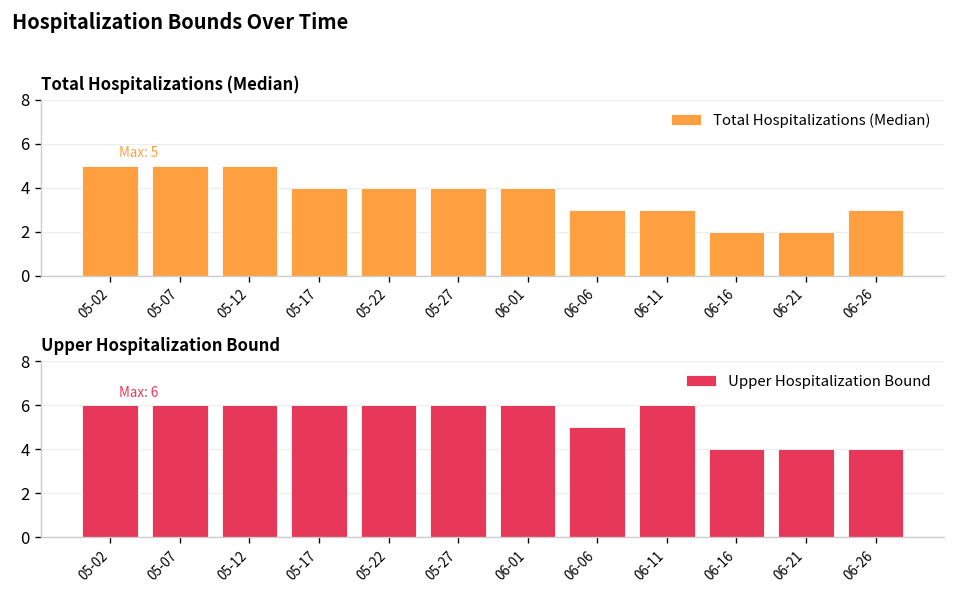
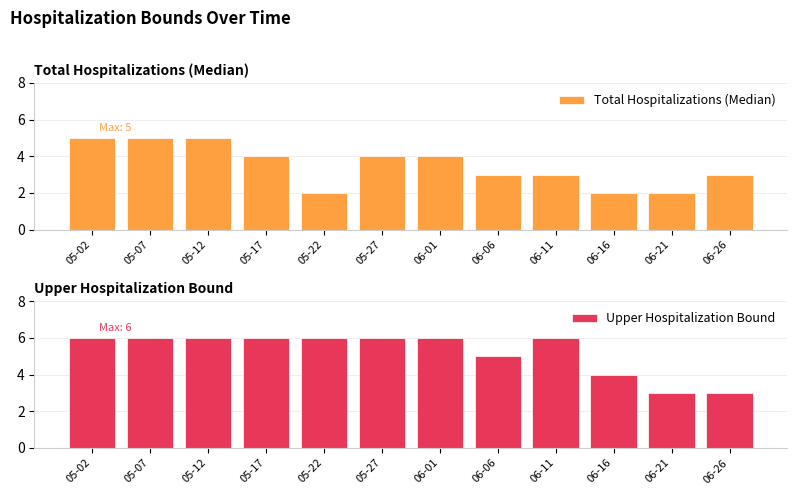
  {
    "Total Hospitalizations (Median)": {
      "05-12": 5,
      "05-17": 4,
-     "05-22": 4,
+     "05-22": 2,
      "05-27": 4,
      "06-01": 4,
      "06-06": 3,
      "06-11": 3,
      "06-16": 2,
      "06-21": 2,
      "06-26": 3
    },
    "Upper Hospitalization Bound": {
      "05-12": 6,
      "05-17": 6,
      "05-22": 6,
      "05-27": 6,
      "06-01": 6,
      "06-06": 5,
      "06-11": 6,
      "06-16": 4,
-     "06-21": 4,
-     "06-26": 4
+     "06-21": 3,
+     "06-26": 3
    }
  }
